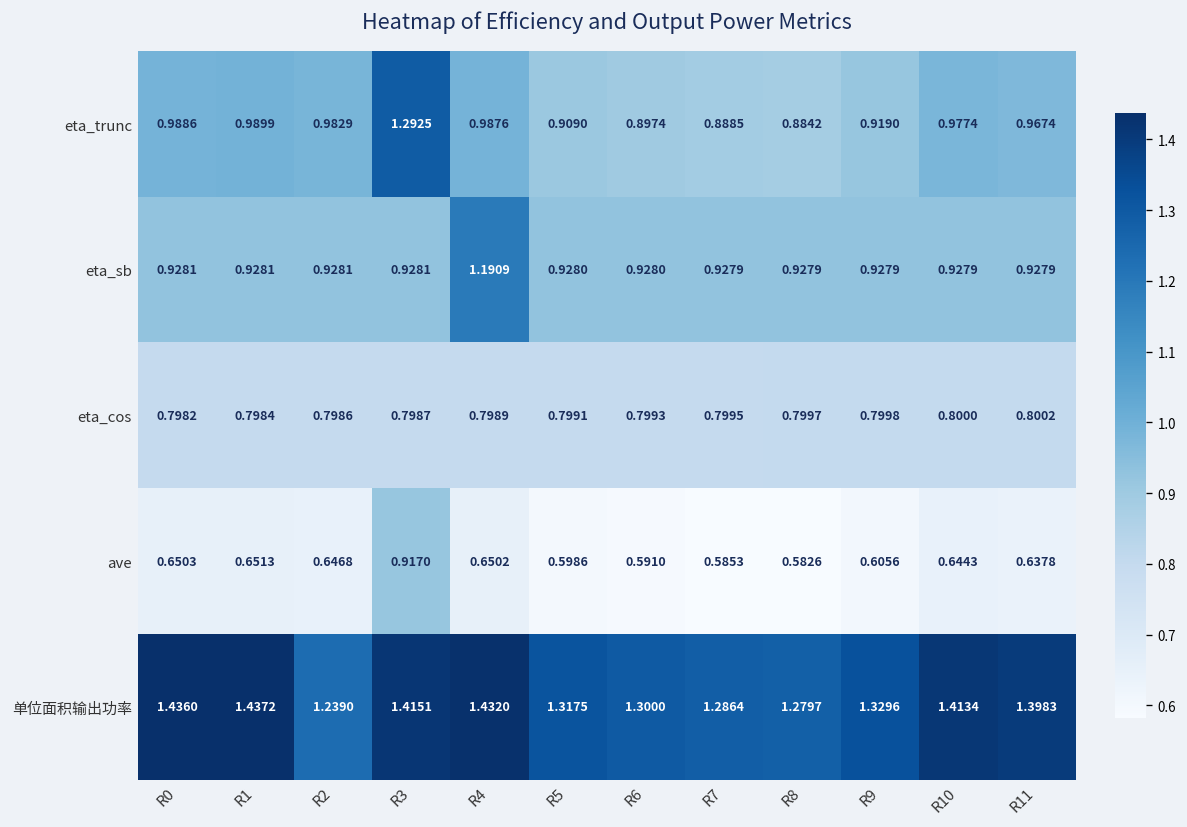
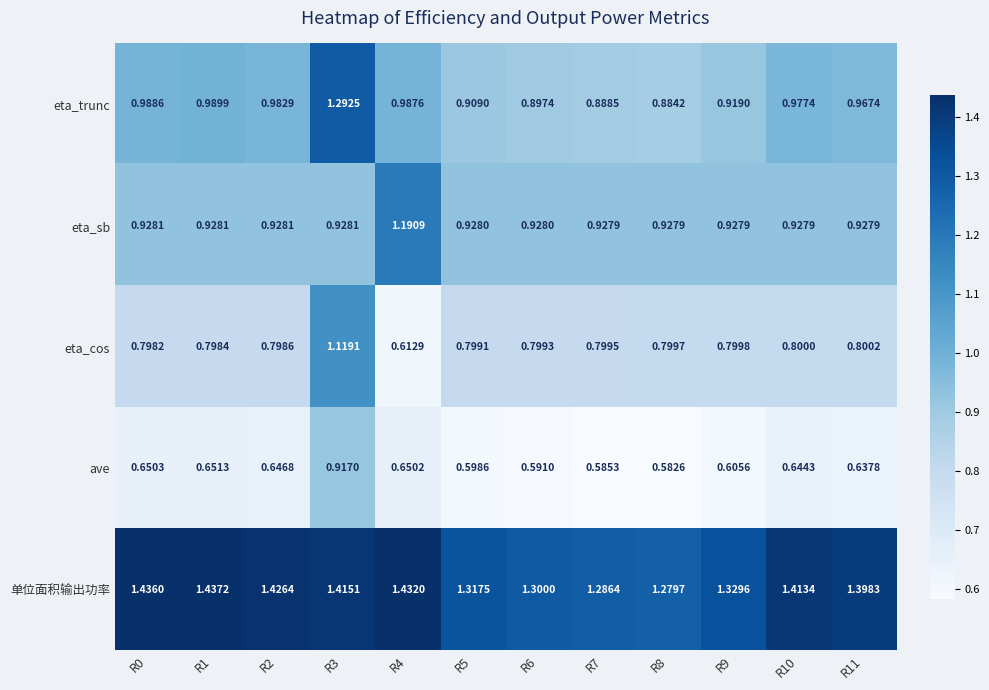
  {
    "eta_trunc": {
      "R0": 0.9886,
      "R1": 0.9899,
      "R2": 0.9829,
      "R3": 1.2925,
      "R4": 0.9876,
      "R5": 0.9090,
      "R6": 0.8974,
      "R7": 0.8885,
      "R8": 0.8842,
      "R9": 0.9190,
      "R10": 0.9774,
      "R11": 0.9674
    },
    "eta_sb": {
      "R0": 0.9281,
      "R1": 0.9281,
      "R2": 0.9281,
      "R3": 0.9281,
      "R4": 1.1909,
      "R5": 0.9280,
      "R6": 0.9280,
      "R7": 0.9279,
      "R8": 0.9279,
      "R9": 0.9279,
      "R10": 0.9279,
      "R11": 0.9279
    },
    "eta_cos": {
      "R0": 0.7982,
      "R1": 0.7984,
      "R2": 0.7986,
-     "R3": 0.7987,
-     "R4": 0.7989,
+     "R3": 1.1191,
+     "R4": 0.6129,
      "R5": 0.7991,
      "R6": 0.7993,
      "R7": 0.7995,
      "R8": 0.7997,
      "R9": 0.7998,
      "R10": 0.8000,
      "R11": 0.8002
    },
    "ave": {
      "R0": 0.6503,
      "R1": 0.6513,
      "R2": 0.6468,
      "R3": 0.9170,
      "R4": 0.6502,
      "R5": 0.5986,
      "R6": 0.5910,
      "R7": 0.5853,
      "R8": 0.5826,
      "R9": 0.6056,
      "R10": 0.6443,
      "R11": 0.6378
    },
    "单位面积输出功率": {
      "R0": 1.4360,
      "R1": 1.4372,
-     "R2": 1.2390,
+     "R2": 1.4264,
      "R3": 1.4151,
      "R4": 1.4320,
      "R5": 1.3175,
      "R6": 1.3000,
      "R7": 1.2864,
      "R8": 1.2797,
      "R9": 1.3296,
      "R10": 1.4134,
      "R11": 1.3983
    }
  }
